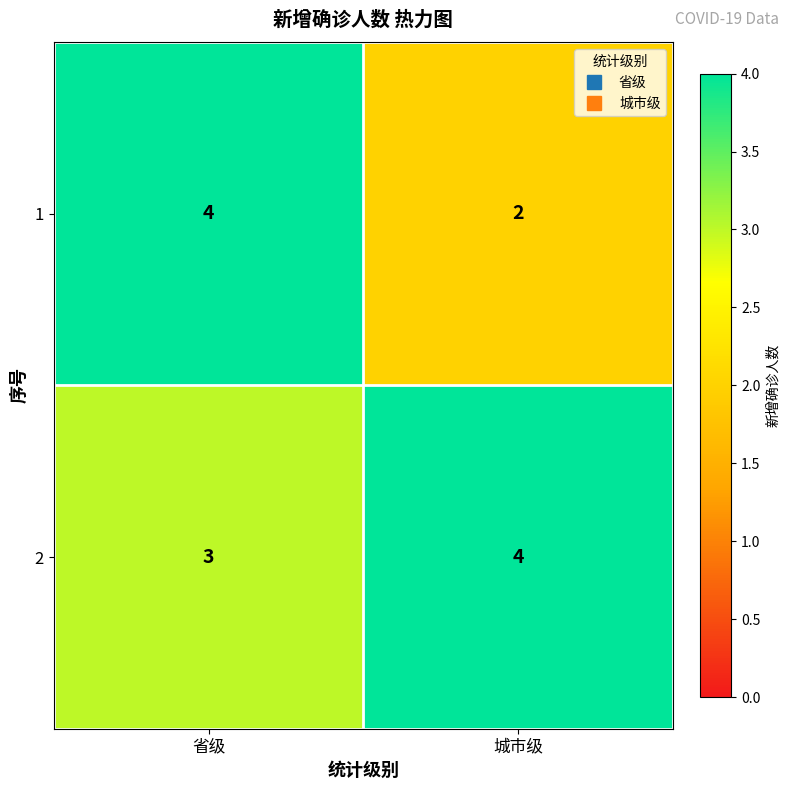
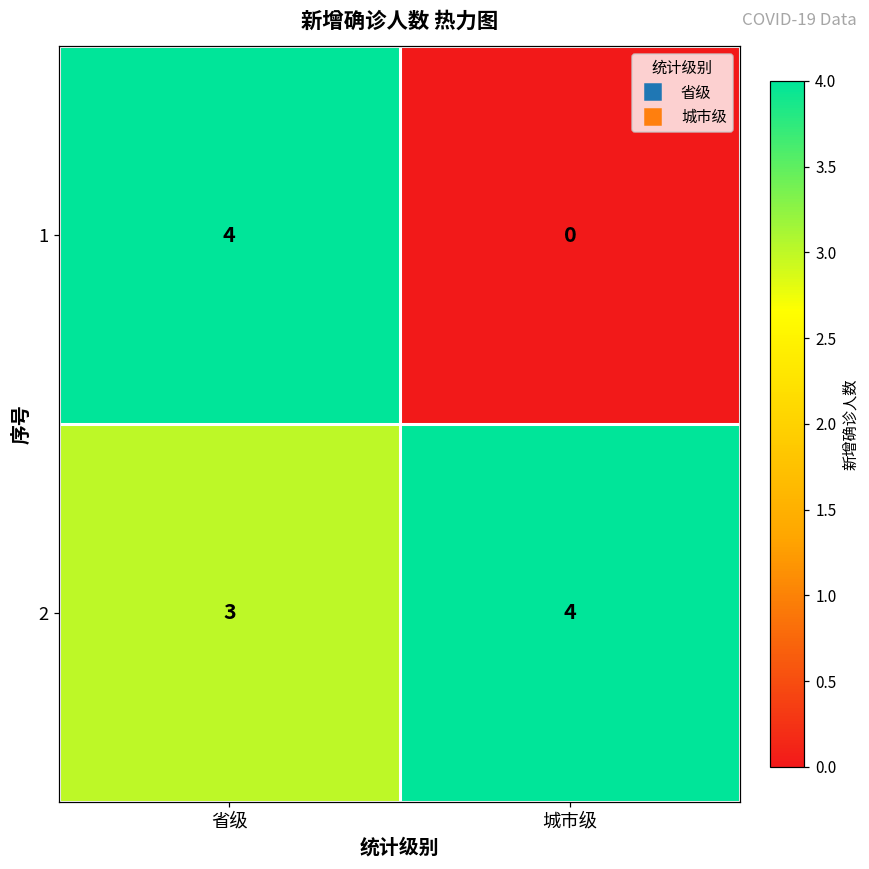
  {
    "1": {
      "省级": 4,
-     "城市级": 2
+     "城市级": 0
    },
    "2": {
      "省级": 3,
      "城市级": 4
    }
  }
